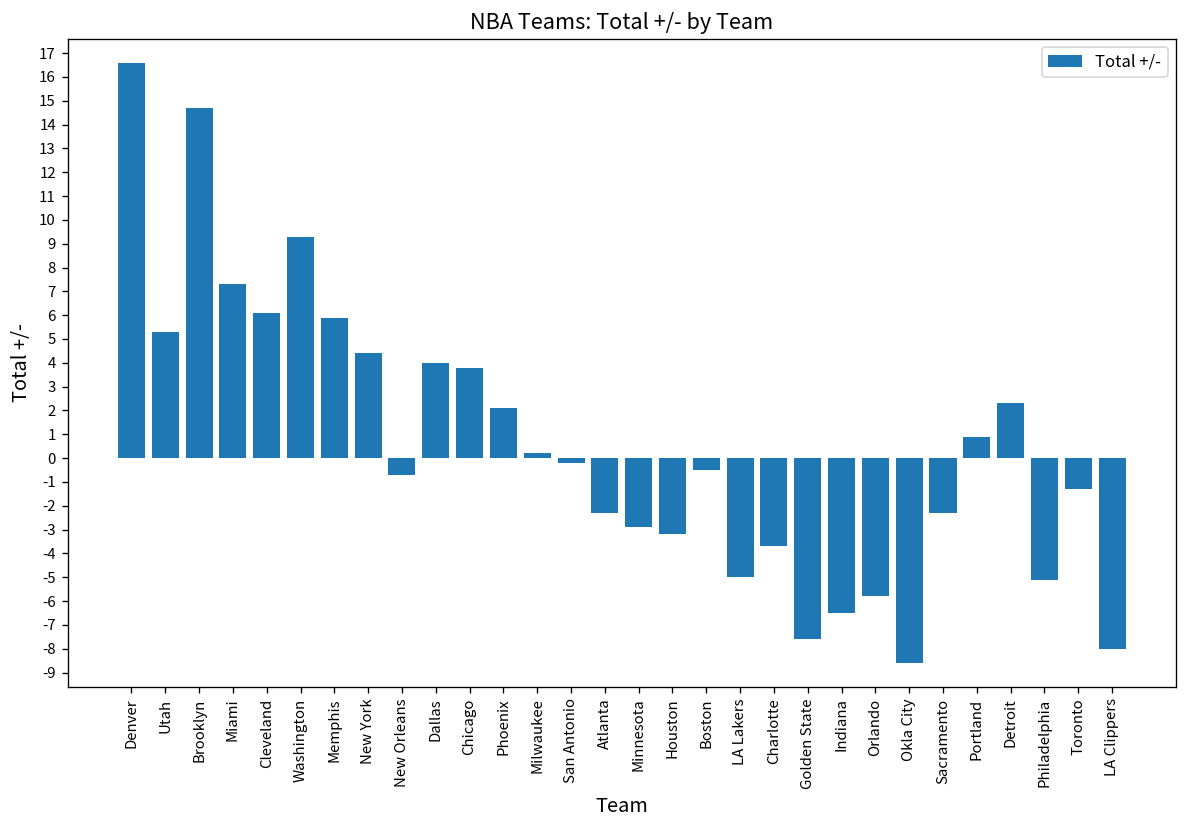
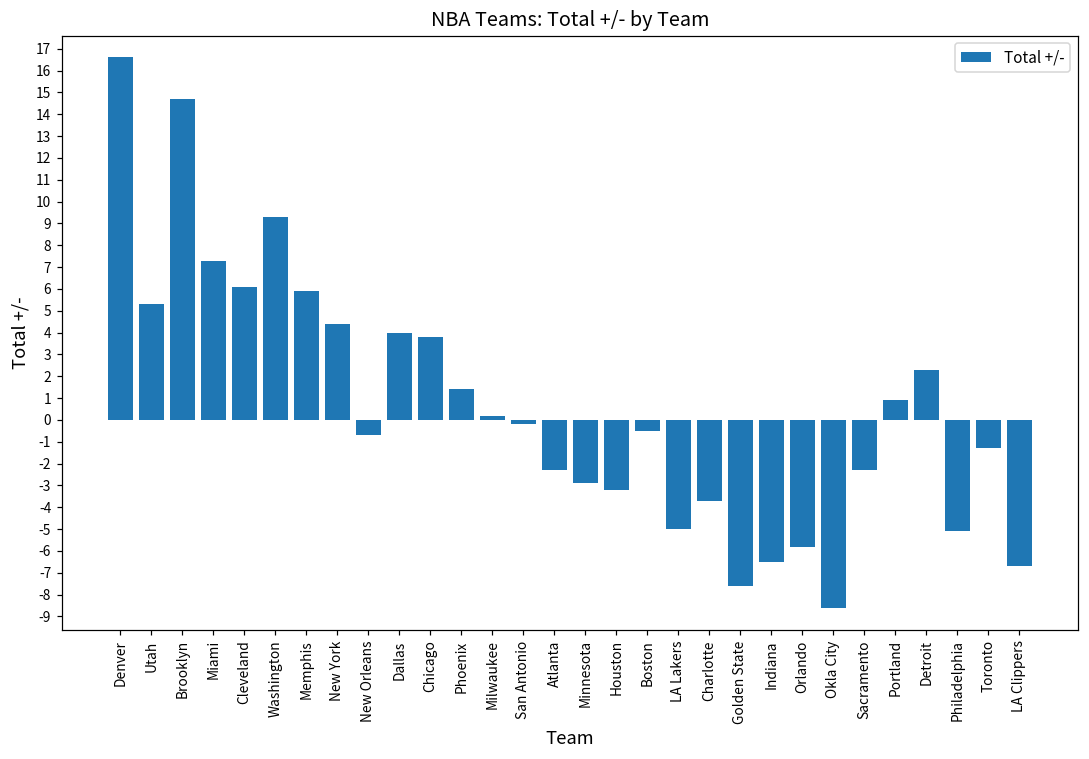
  {
    "Denver": 16.6,
    "Utah": 5.3,
    "Brooklyn": 14.7,
    "Miami": 7.3,
    "Cleveland": 6.1,
    "Washington": 9.3,
    "Memphis": 5.9,
    "New York": 4.4,
    "New Orleans": -0.7,
    "Dallas": 4.0,
    "Chicago": 3.8,
-   "Phoenix": 2.1,
+   "Phoenix": 1.4,
    "Milwaukee": 0.2,
    "San Antonio": -0.2,
    "Atlanta": -2.3,
    "Minnesota": -2.9,
    "Houston": -3.2,
    "Boston": -0.5,
    "LA Lakers": -5.0,
    "Charlotte": -3.7,
    "Golden State": -7.6,
    "Indiana": -6.5,
    "Orlando": -5.8,
    "Okla City": -8.6,
    "Sacramento": -2.3,
    "Portland": 0.9,
    "Detroit": 2.3,
    "Philadelphia": -5.1,
    "Toronto": -1.3,
-   "LA Clippers": -8.0
+   "LA Clippers": -6.7
  }
